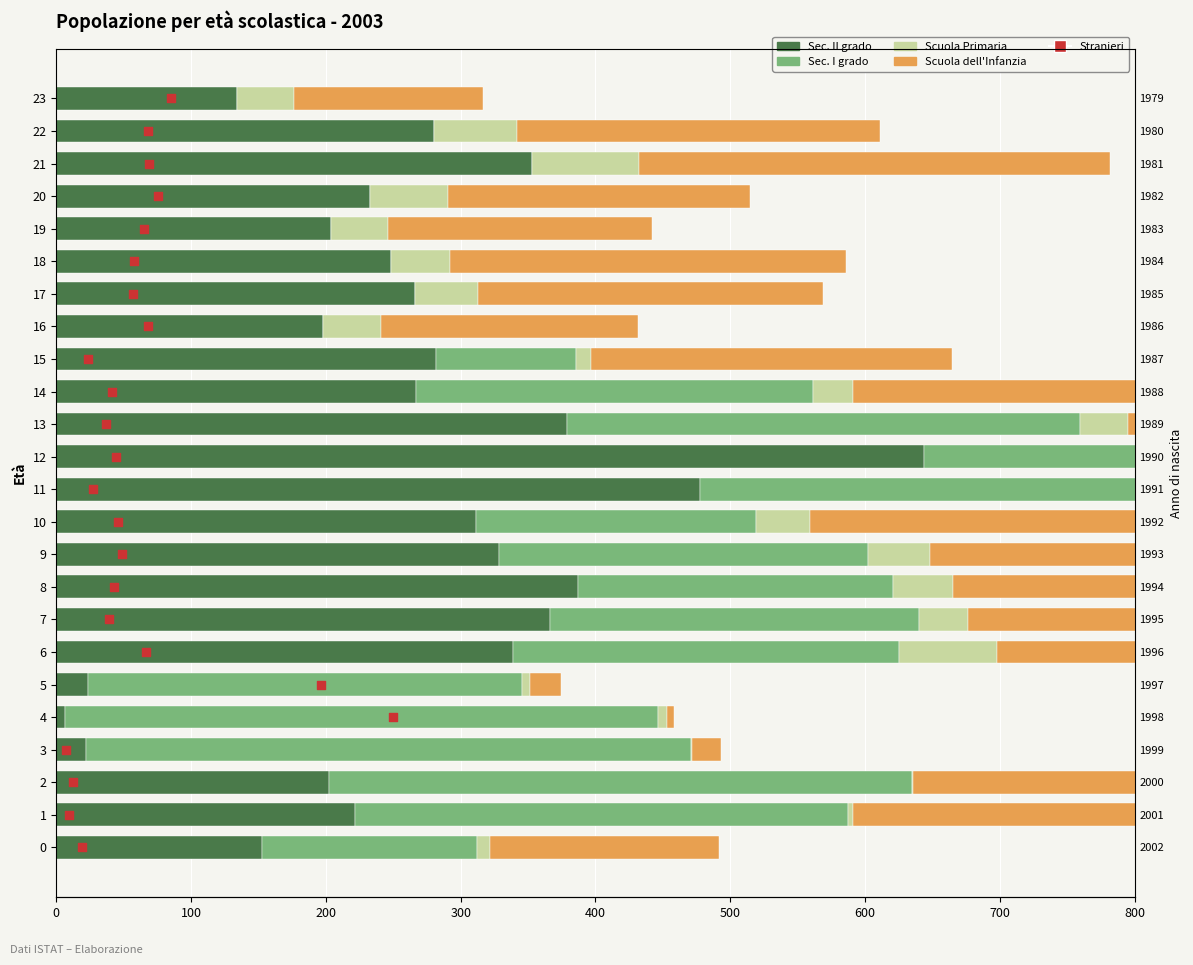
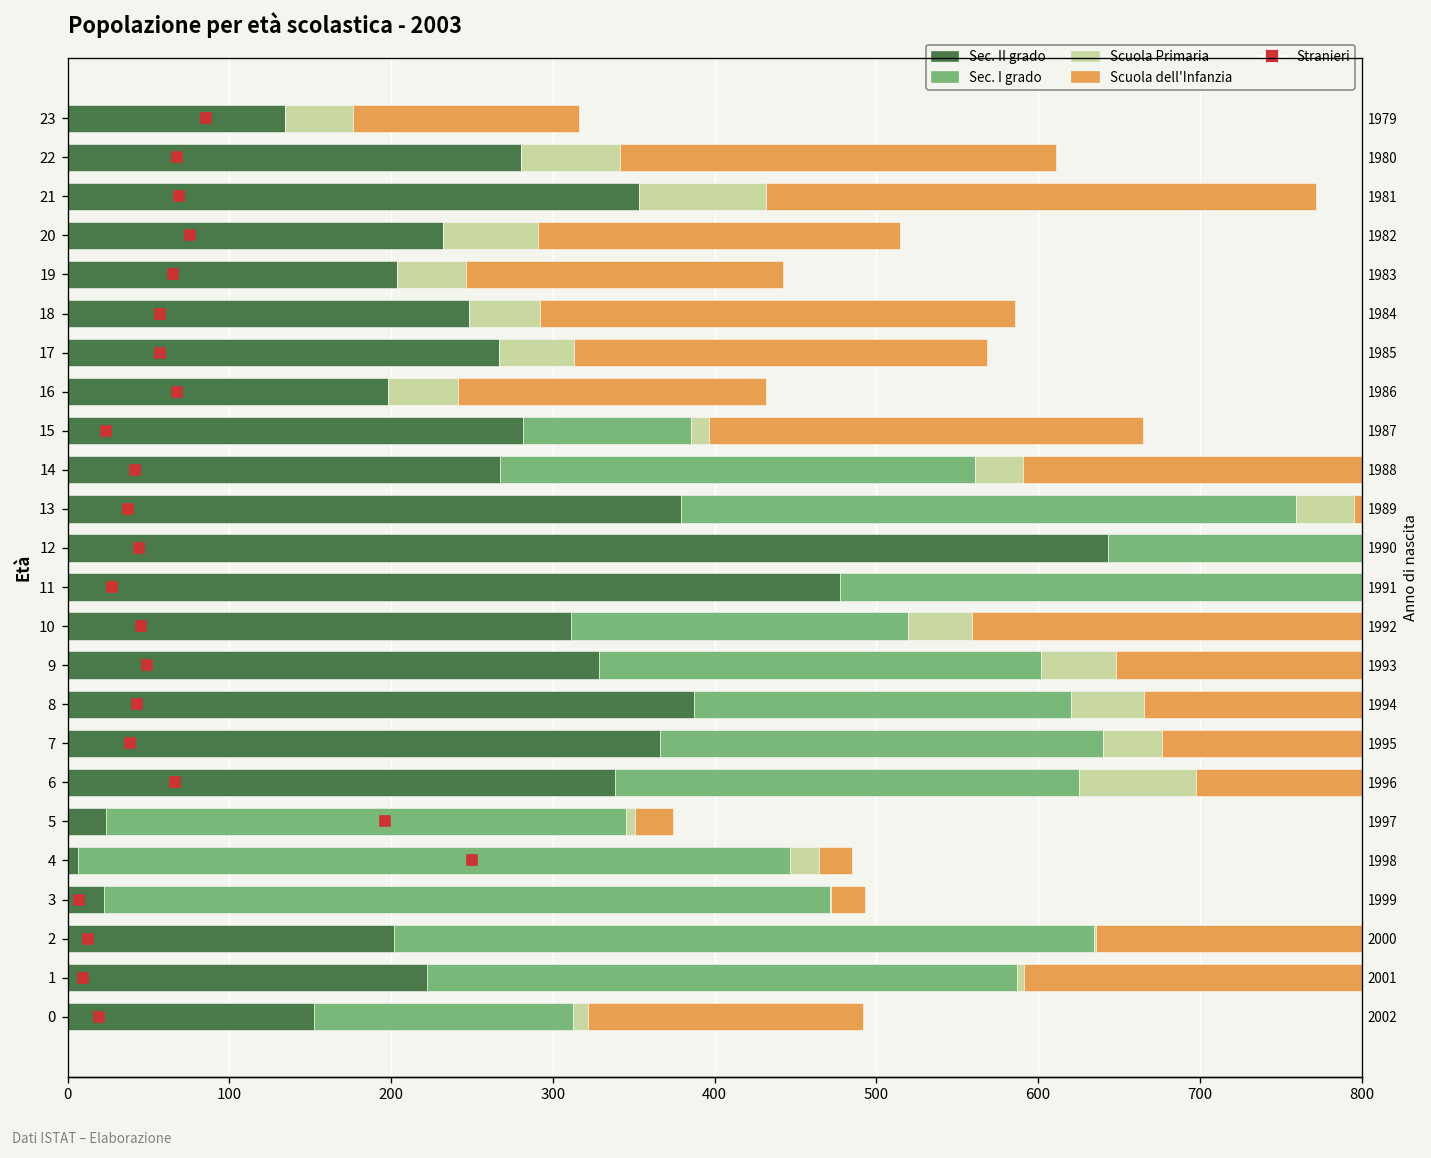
  {
    "Sec. II grado": {
      "23": 134,
      "22": 280,
      "21": 353,
      "20": 232,
      "19": 204,
      "18": 248,
      "17": 266,
      "16": 198,
      "15": 281,
      "14": 267,
      "13": 379,
      "12": 643,
      "11": 477,
      "10": 311,
      "9": 328,
      "8": 387,
      "7": 366,
      "6": 339,
      "5": 24,
      "4": 6,
      "3": 22,
      "2": 202,
      "1": 222,
      "0": 152
    },
    "Sec. I grado": {
      "23": 0,
      "22": 0,
      "21": 0,
      "20": 0,
      "19": 0,
      "18": 0,
      "17": 0,
      "16": 0,
      "15": 104,
      "14": 294,
      "13": 380,
      "10": 208,
      "9": 274,
      "8": 233,
      "7": 274,
      "6": 287,
      "5": 322,
      "4": 440,
      "3": 449,
      "2": 433,
      "1": 365,
      "0": 160
    },
    "Scuola Primaria": {
      "23": 42,
      "22": 61,
      "21": 79,
      "20": 58,
      "19": 42,
      "18": 44,
      "17": 46,
      "16": 43,
      "15": 11,
      "14": 30,
      "13": 36,
      "10": 40,
      "9": 46,
      "8": 45,
      "7": 37,
      "6": 72,
      "5": 6,
-     "4": 6,
+     "4": 18,
      "1": 4,
      "0": 10
    },
    "Scuola dell'Infanzia": {
      "23": 140,
      "22": 269,
-     "21": 349,
+     "21": 340,
      "20": 224,
      "19": 196,
      "18": 294,
      "17": 256,
      "16": 190,
      "15": 268,
      "5": 23,
-     "4": 6,
+     "4": 20,
      "3": 21,
      "0": 170
    }
  }
